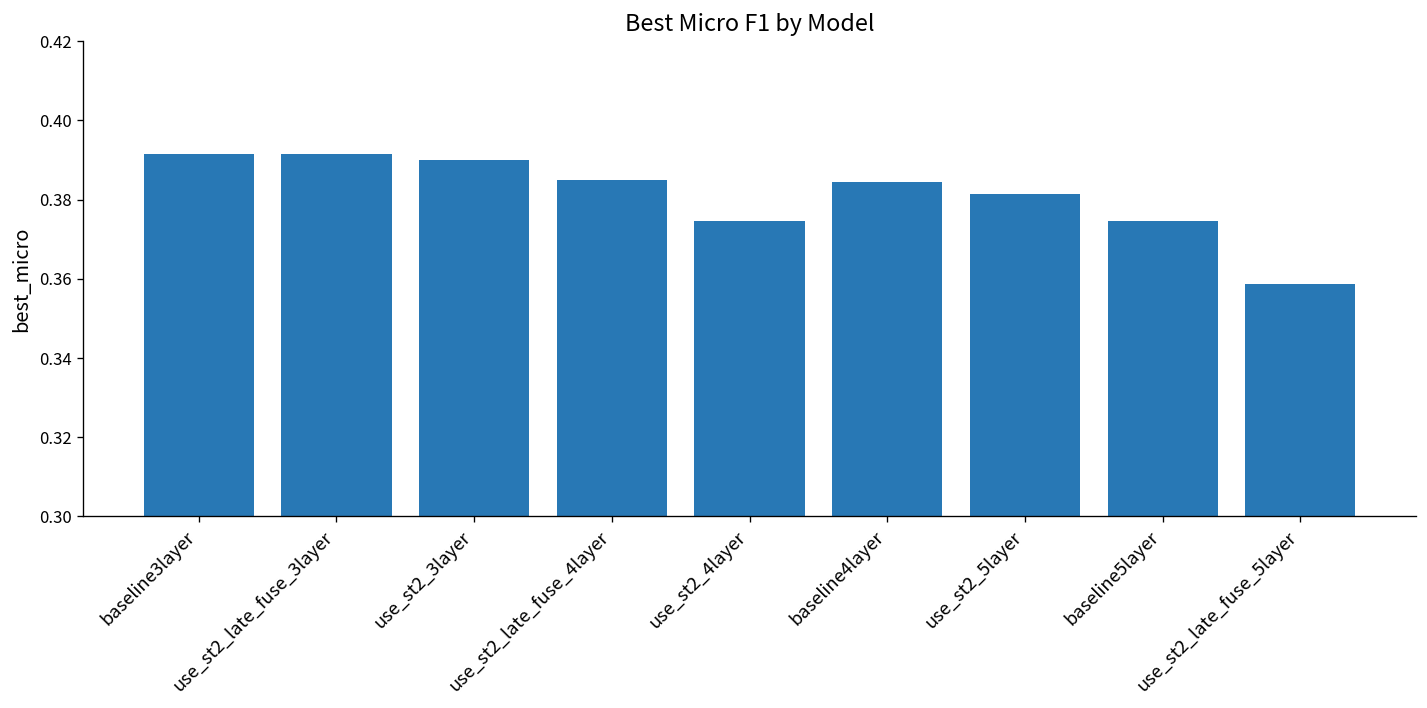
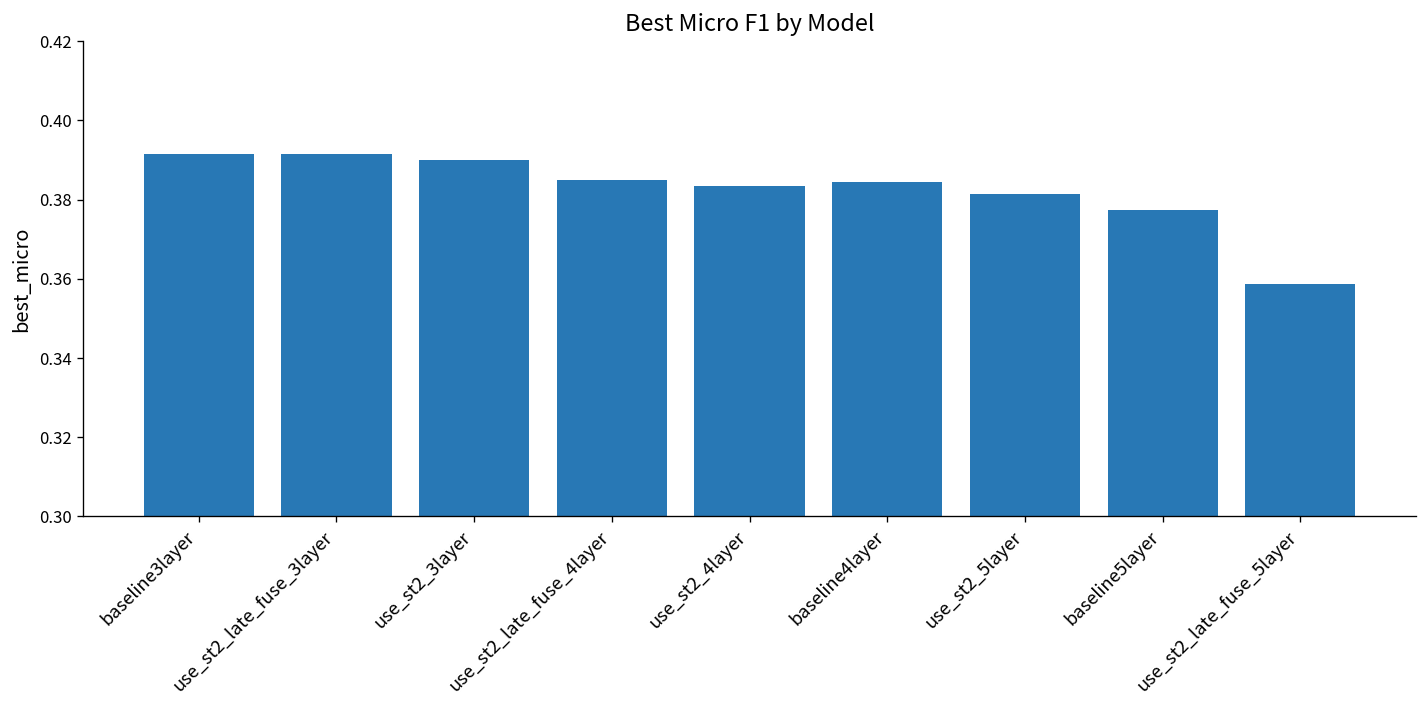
  {
    "baseline3layer": 0.392,
    "use_st2_late_fuse_3layer": 0.391,
    "use_st2_3layer": 0.390,
    "use_st2_late_fuse_4layer": 0.385,
-   "use_st2_4layer": 0.375,
+   "use_st2_4layer": 0.383,
    "baseline4layer": 0.384,
    "use_st2_5layer": 0.381,
-   "baseline5layer": 0.375,
+   "baseline5layer": 0.377,
    "use_st2_late_fuse_5layer": 0.359
  }
